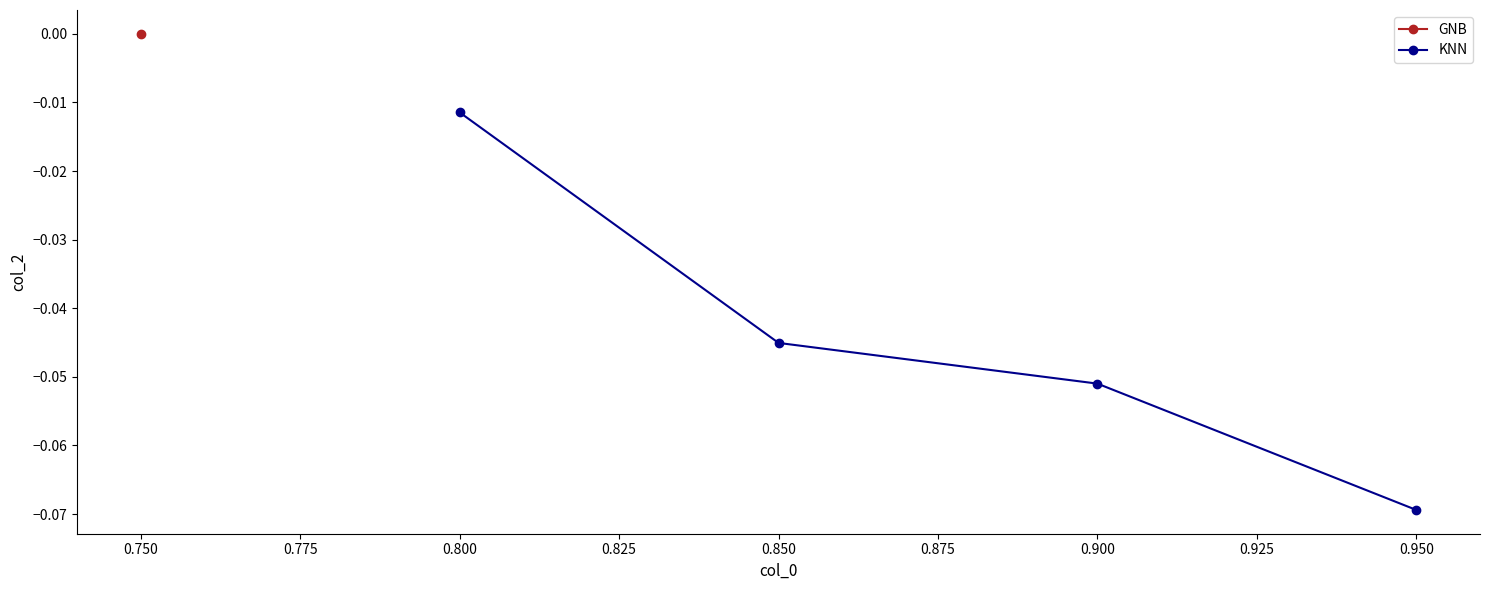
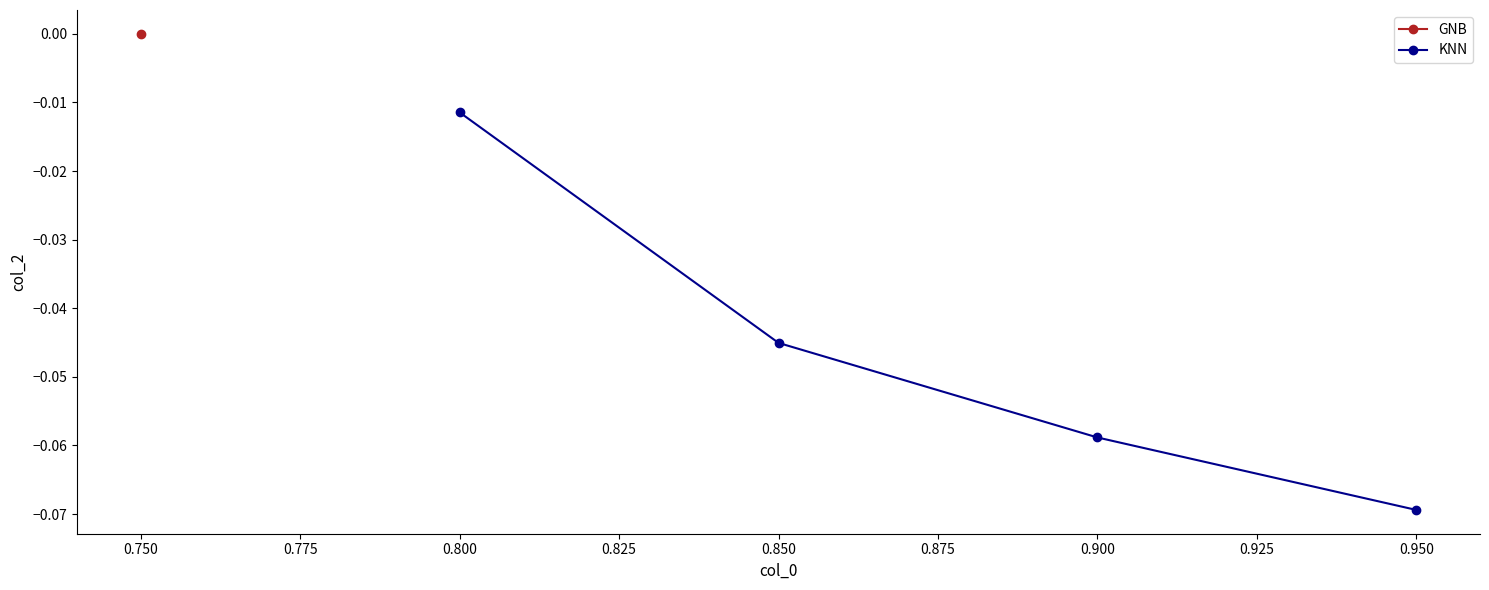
  {
    "GNB": {
      "0.750": 0.000
    },
    "KNN": {
      "0.800": -0.011,
      "0.850": -0.045,
-     "0.900": -0.051,
+     "0.900": -0.059,
      "0.950": -0.069
    }
  }
